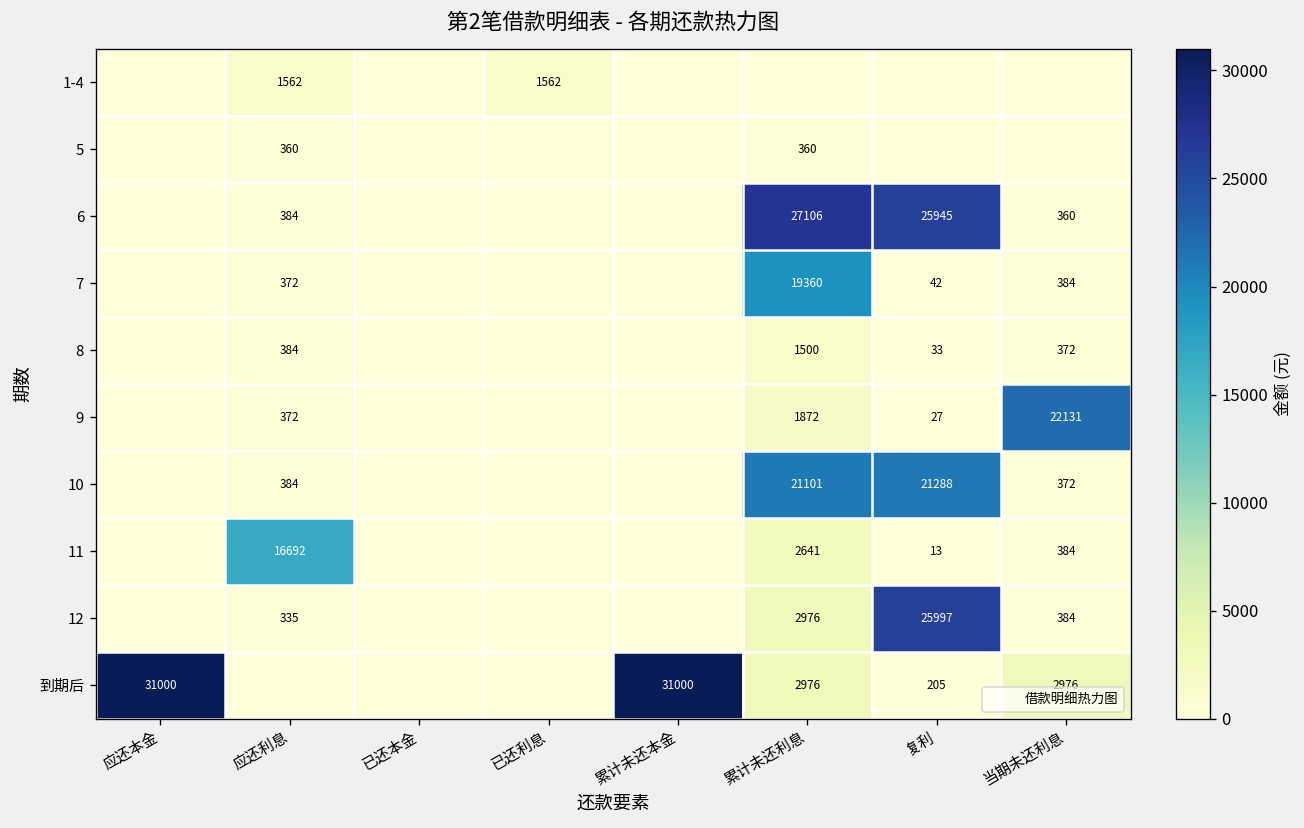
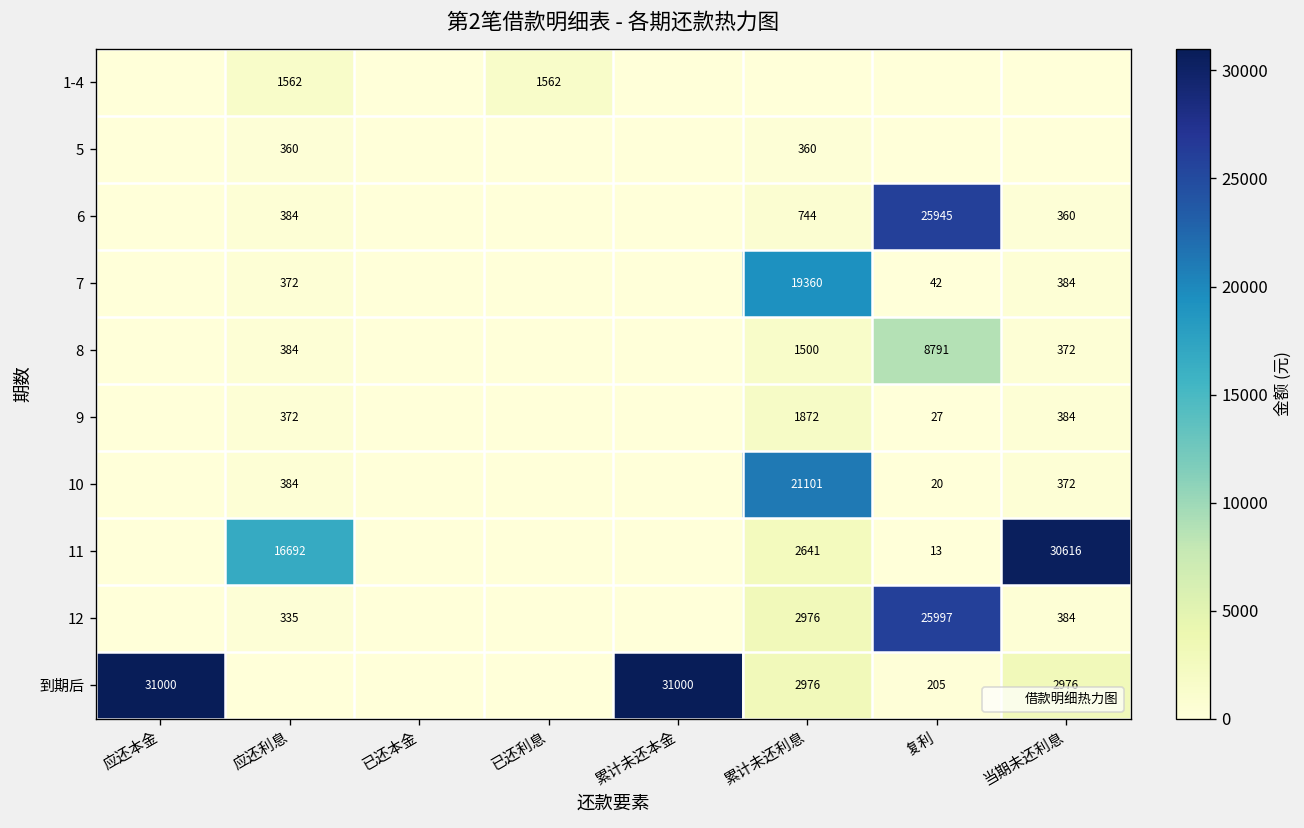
  {
    "1-4": {
      "应还利息": 1562,
      "已还利息": 1562
    },
    "5": {
      "应还利息": 360,
      "累计未还利息": 360
    },
    "6": {
      "应还利息": 384,
-     "累计未还利息": 27106,
+     "累计未还利息": 744,
      "复利": 25945,
      "当期未还利息": 360
    },
    "7": {
      "应还利息": 372,
      "累计未还利息": 19360,
      "复利": 42,
      "当期未还利息": 384
    },
    "8": {
      "应还利息": 384,
      "累计未还利息": 1500,
-     "复利": 33,
+     "复利": 8791,
      "当期未还利息": 372
    },
    "9": {
      "应还利息": 372,
      "累计未还利息": 1872,
      "复利": 27,
-     "当期未还利息": 22131
+     "当期未还利息": 384
    },
    "10": {
      "应还利息": 384,
      "累计未还利息": 21101,
-     "复利": 21288,
+     "复利": 20,
      "当期未还利息": 372
    },
    "11": {
      "应还利息": 16692,
      "累计未还利息": 2641,
      "复利": 13,
-     "当期未还利息": 384
+     "当期未还利息": 30616
    },
    "12": {
      "应还利息": 335,
      "累计未还利息": 2976,
      "复利": 25997,
      "当期未还利息": 384
    },
    "到期后": {
      "应还本金": 31000,
      "累计未还本金": 31000,
      "累计未还利息": 2976,
      "复利": 205
    }
  }
